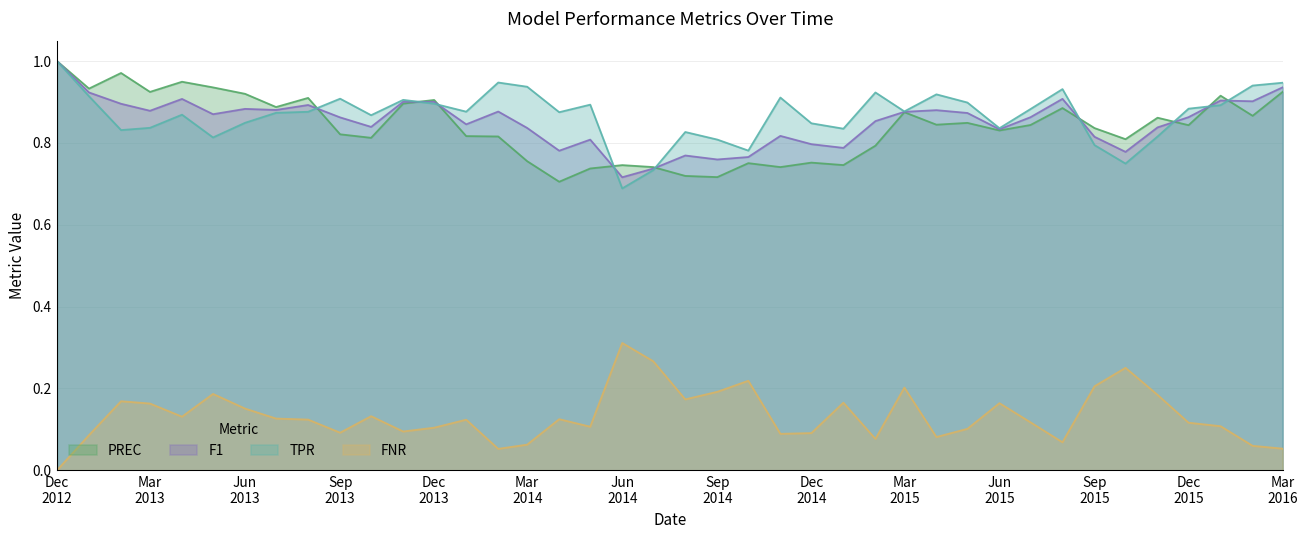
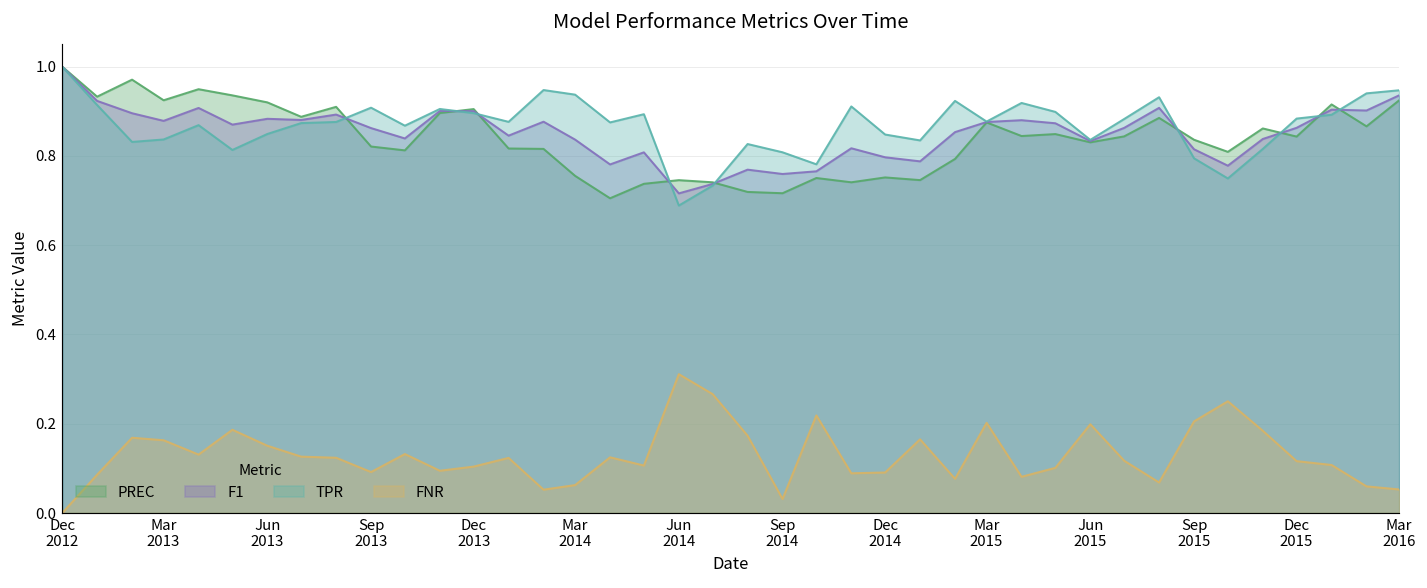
  {
    "FNR": {
      "Dec 2012": 0.00,
      "Mar 2013": 0.16,
      "Jun 2013": 0.15,
      "Sep 2013": 0.09,
      "Dec 2013": 0.10,
      "Mar 2014": 0.06,
      "Jun 2014": 0.31,
-     "Sep 2014": 0.19,
+     "Sep 2014": 0.03,
      "Dec 2014": 0.09,
      "Mar 2015": 0.20,
-     "Jun 2015": 0.16,
+     "Jun 2015": 0.20,
      "Sep 2015": 0.21,
      "Dec 2015": 0.12,
      "Mar 2016": 0.05
    }
  }
